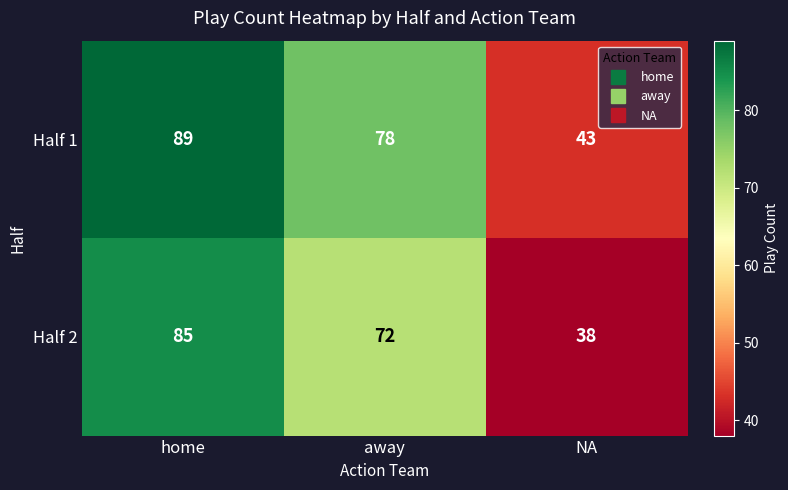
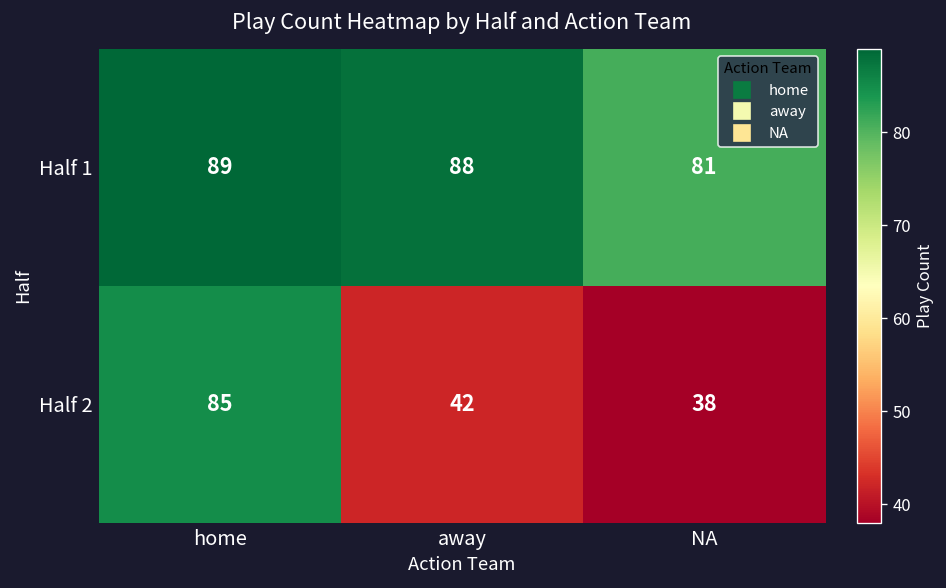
  {
    "Half 1": {
      "home": 89,
-     "away": 78,
-     "NA": 43
+     "away": 88,
+     "NA": 81
    },
    "Half 2": {
      "home": 85,
-     "away": 72,
+     "away": 42,
      "NA": 38
    }
  }
